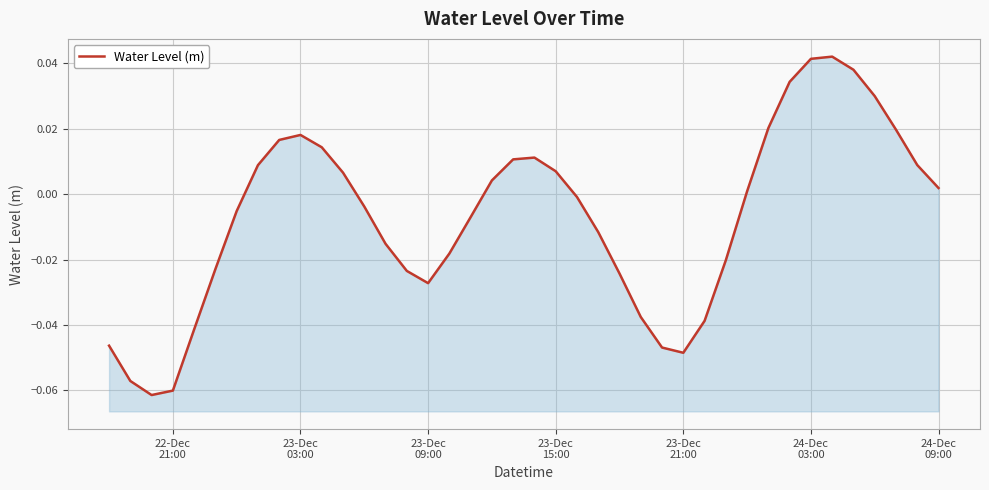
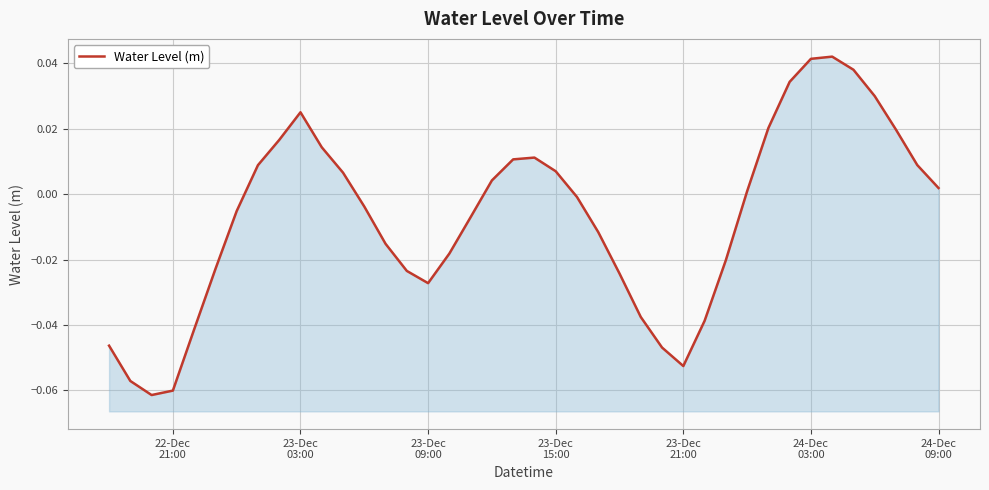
  {
    "22-Dec 21:00": -0.060,
-   "23-Dec 03:00": 0.018,
+   "23-Dec 03:00": 0.025,
    "23-Dec 09:00": -0.027,
    "23-Dec 15:00": 0.007,
-   "23-Dec 21:00": -0.048,
+   "23-Dec 21:00": -0.053,
    "24-Dec 03:00": 0.041,
    "24-Dec 09:00": 0.002
  }
